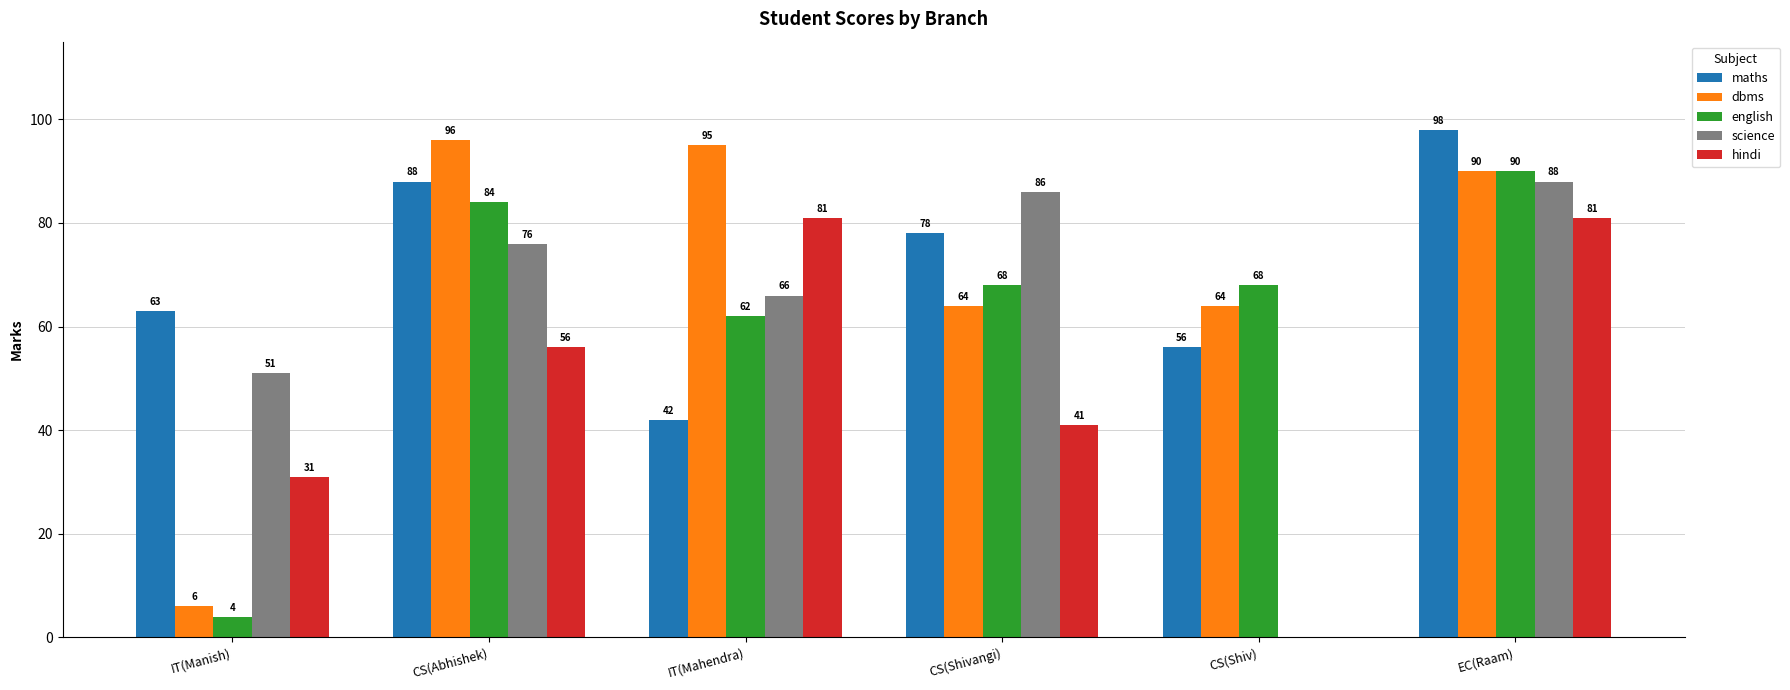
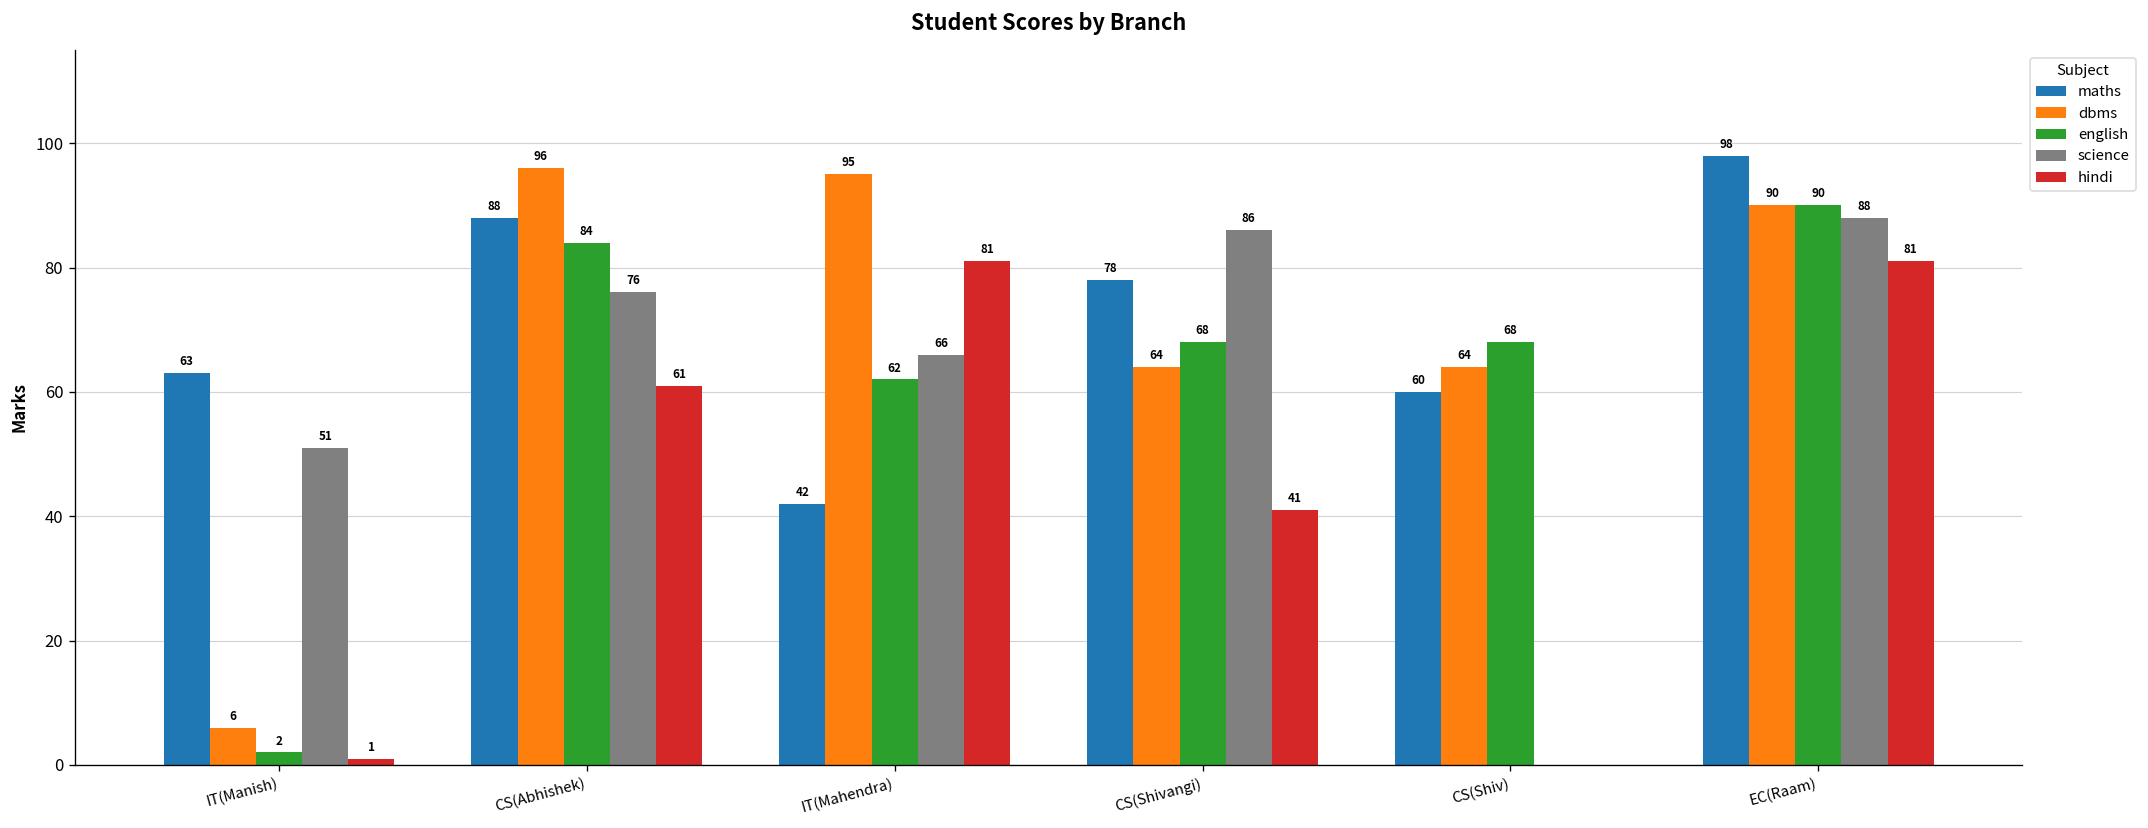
  {
    "maths": {
      "IT(Manish)": 63,
      "CS(Abhishek)": 88,
      "IT(Mahendra)": 42,
      "CS(Shivangi)": 78,
-     "CS(Shiv)": 56,
+     "CS(Shiv)": 60,
      "EC(Raam)": 98
    },
    "dbms": {
      "IT(Manish)": 6,
      "CS(Abhishek)": 96,
      "IT(Mahendra)": 95,
      "CS(Shivangi)": 64,
      "CS(Shiv)": 64,
      "EC(Raam)": 90
    },
    "english": {
-     "IT(Manish)": 4,
+     "IT(Manish)": 2,
      "CS(Abhishek)": 84,
      "IT(Mahendra)": 62,
      "CS(Shivangi)": 68,
      "CS(Shiv)": 68,
      "EC(Raam)": 90
    },
    "science": {
      "IT(Manish)": 51,
      "CS(Abhishek)": 76,
      "IT(Mahendra)": 66,
      "CS(Shivangi)": 86,
      "EC(Raam)": 88
    },
    "hindi": {
-     "IT(Manish)": 31,
-     "CS(Abhishek)": 56,
+     "IT(Manish)": 1,
+     "CS(Abhishek)": 61,
      "IT(Mahendra)": 81,
      "CS(Shivangi)": 41,
      "EC(Raam)": 81
    }
  }
